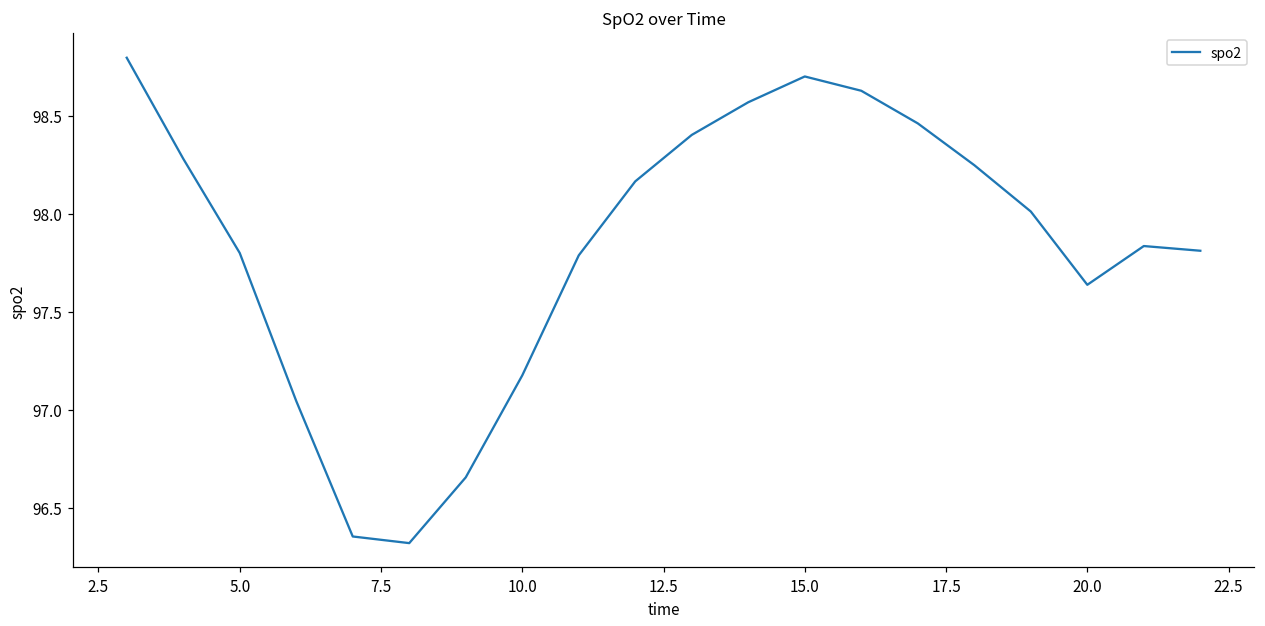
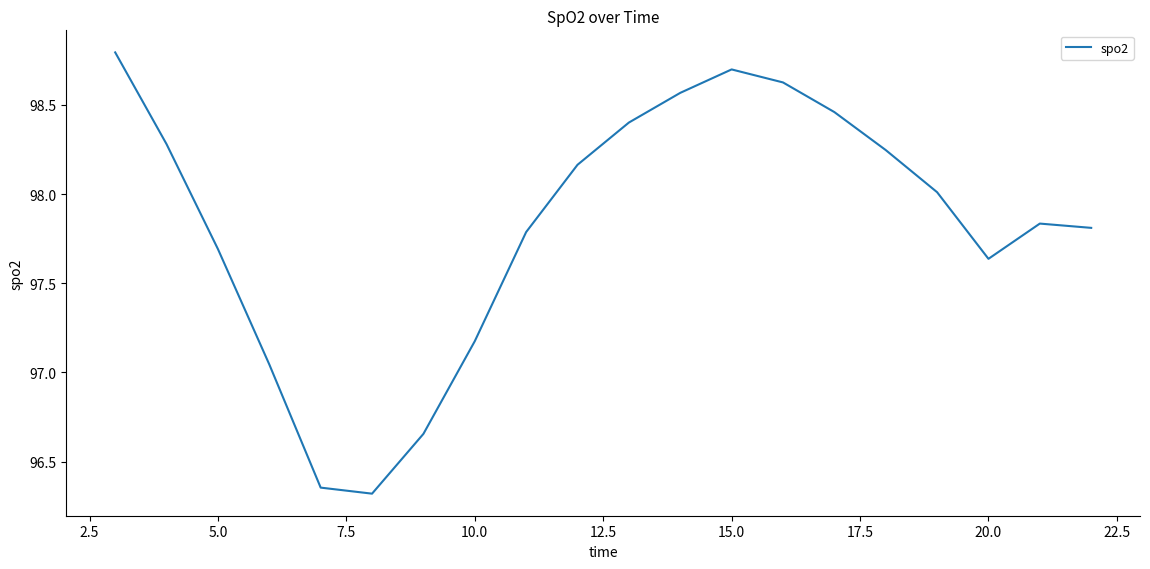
  {
-   "5.0": 97.80,
+   "5.0": 97.69,
    "10.0": 97.17,
    "15.0": 98.70,
    "20.0": 97.64
  }
